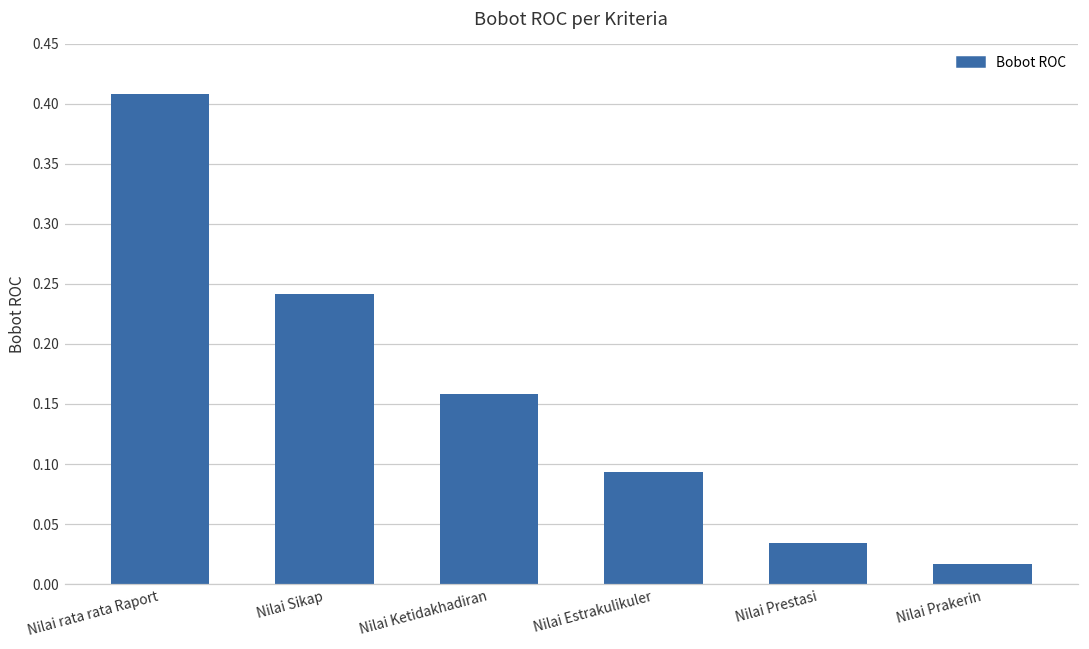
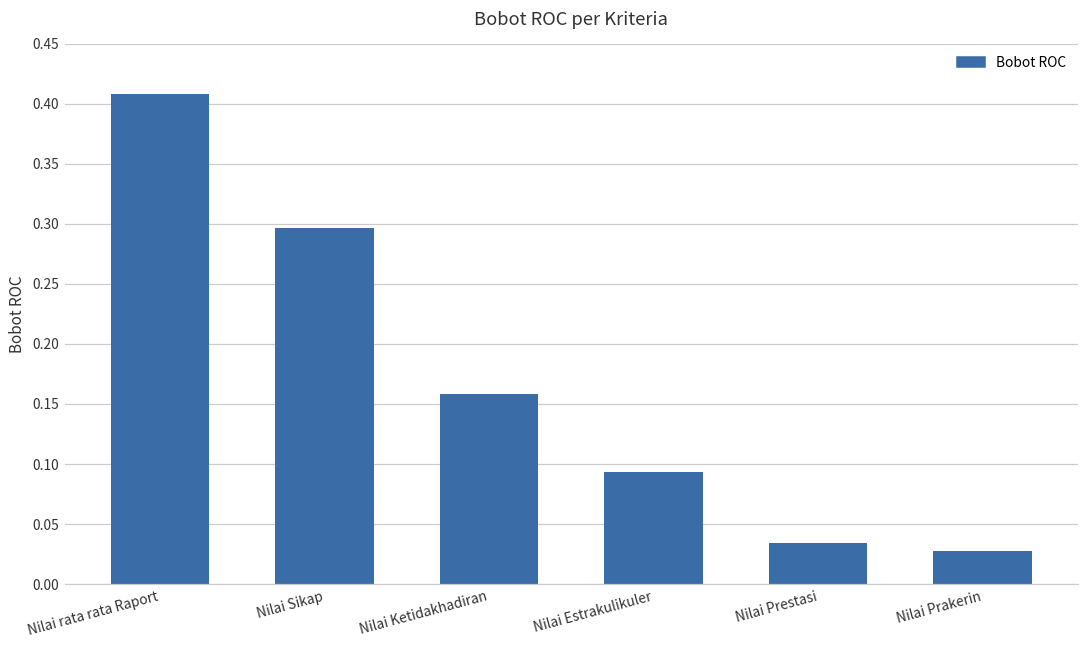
  {
    "Nilai rata rata Raport": 0.408,
-   "Nilai Sikap": 0.242,
+   "Nilai Sikap": 0.296,
    "Nilai Ketidakhadiran": 0.158,
    "Nilai Estrakulikuler": 0.093,
    "Nilai Prestasi": 0.034,
-   "Nilai Prakerin": 0.017
+   "Nilai Prakerin": 0.028
  }
